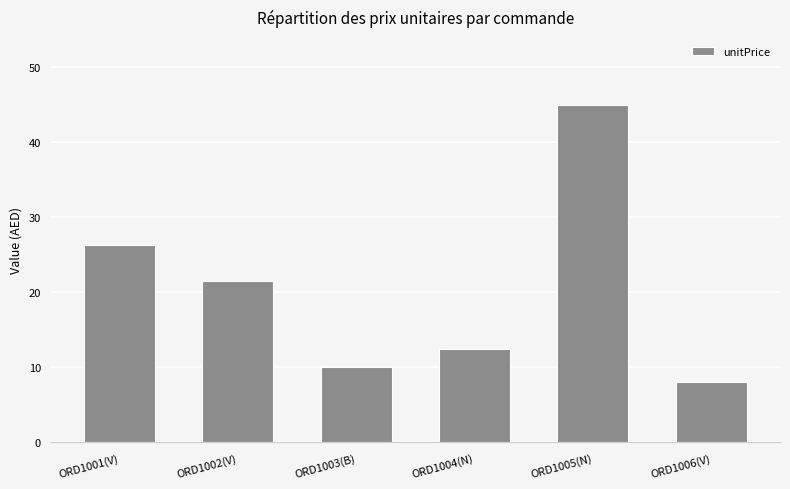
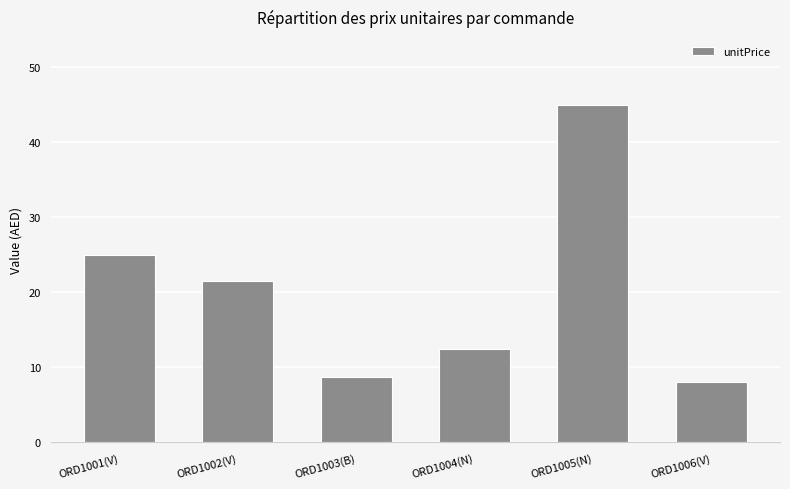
  {
-   "ORD1001(V)": 26,
+   "ORD1001(V)": 25,
    "ORD1002(V)": 22,
-   "ORD1003(B)": 10,
+   "ORD1003(B)": 9,
    "ORD1004(N)": 12,
    "ORD1005(N)": 45,
    "ORD1006(V)": 8
  }
